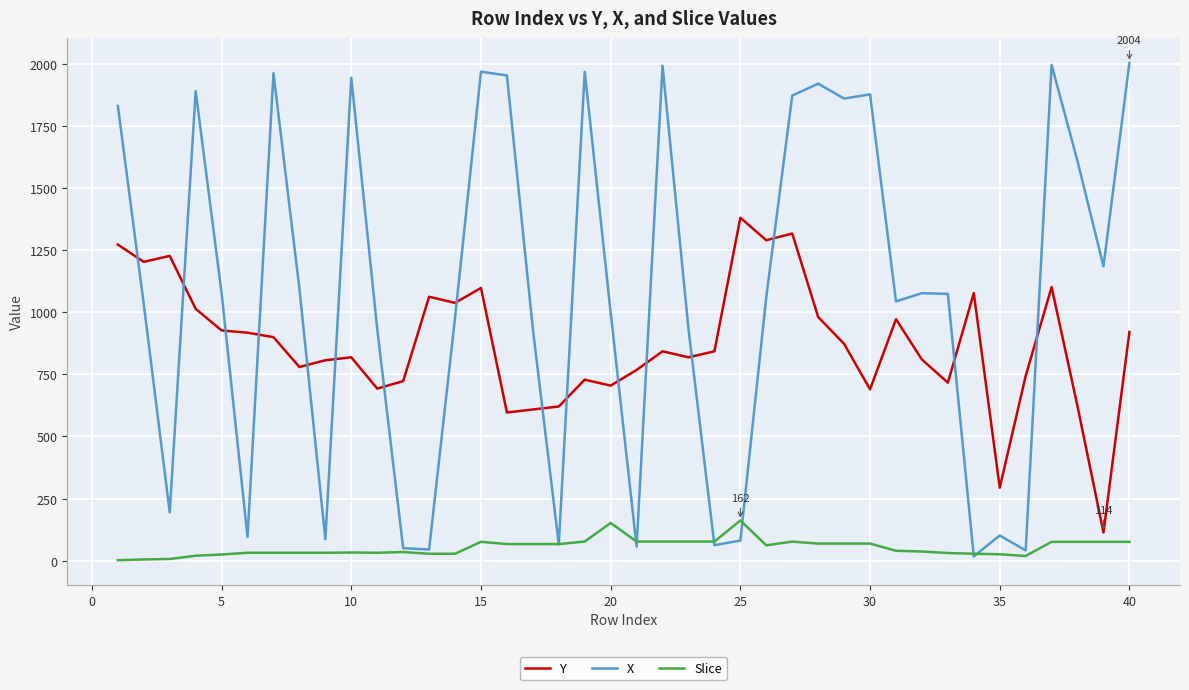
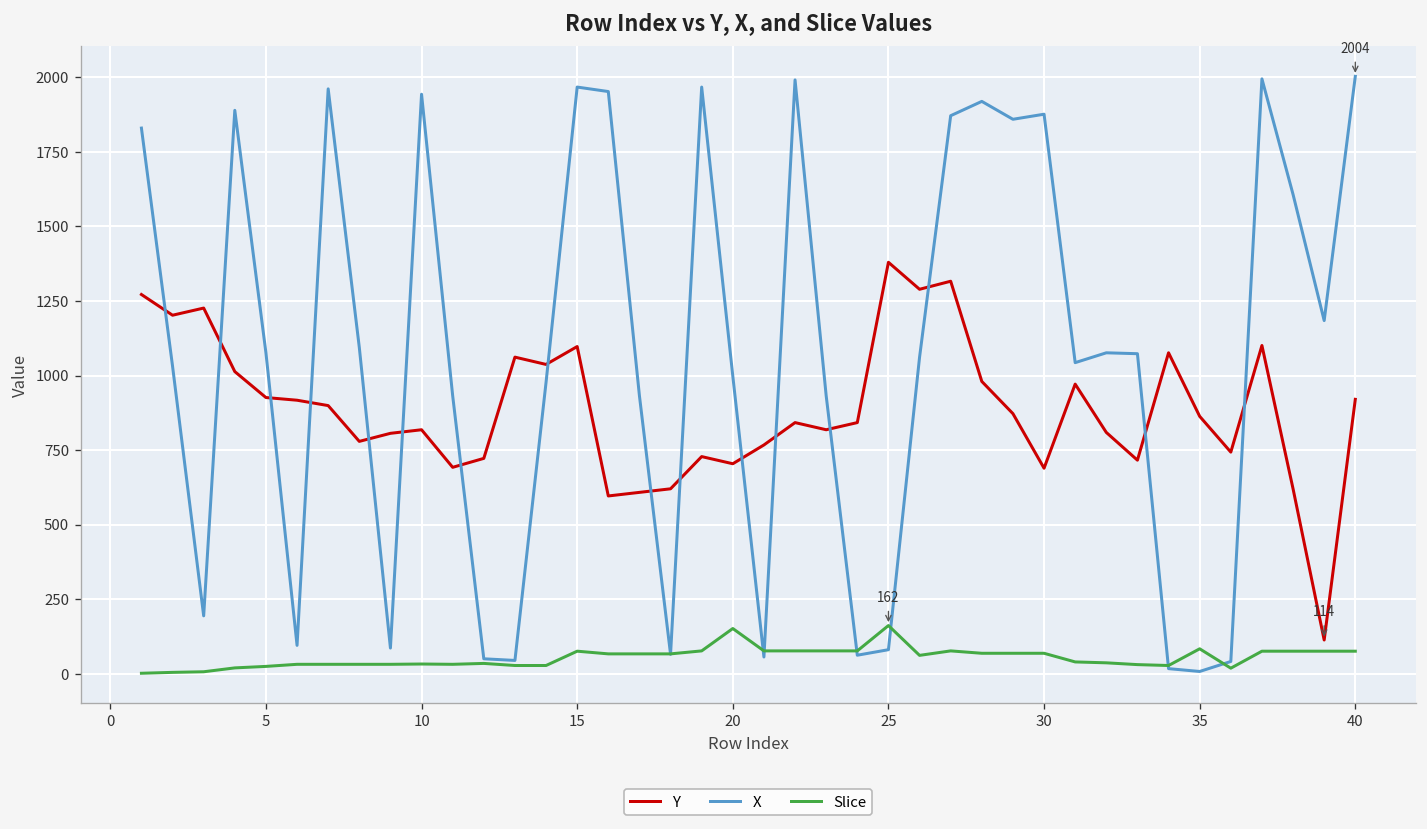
  {
    "Y": {
      "5": 930,
      "10": 820,
      "15": 1100,
      "20": 700,
      "25": 1380,
      "30": 690,
-     "35": 290,
+     "35": 860,
      "40": 920
    },
    "X": {
      "5": 1080,
      "10": 1940,
      "15": 1970,
      "20": 1000,
      "25": 80,
      "30": 1880,
-     "35": 100
+     "35": 10
    },
    "Slice": {
      "5": 30,
      "10": 30,
      "15": 80,
      "20": 150,
      "30": 70,
-     "35": 30,
+     "35": 80,
      "40": 80
    }
  }
